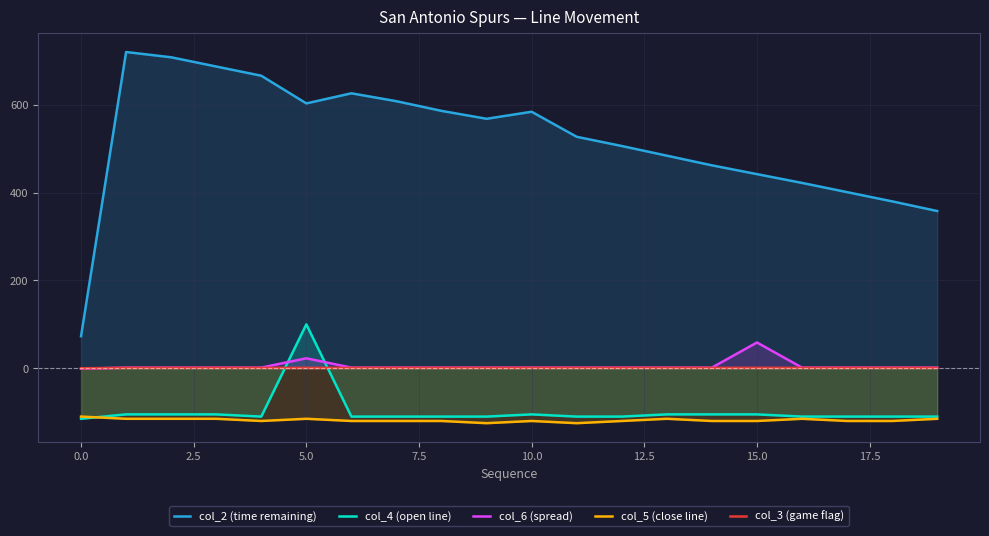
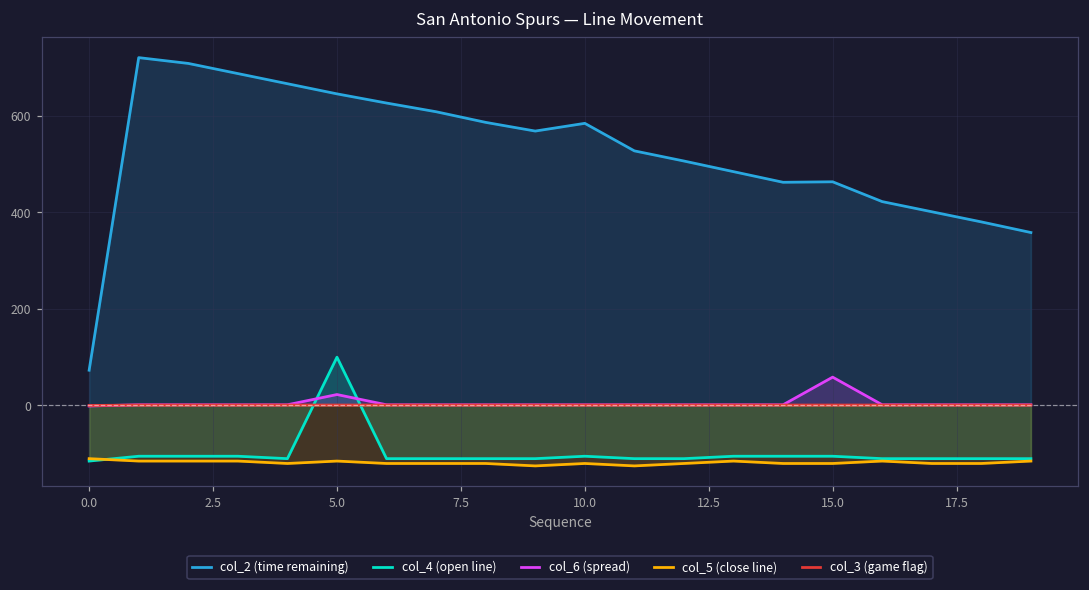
  {
    "col_2 (time remaining)": {
      "0.0": 70,
-     "5.0": 600,
+     "5.0": 650,
      "10.0": 580,
-     "15.0": 440
+     "15.0": 460
    },
    "col_6 (spread)": {
      "5.0": 20,
      "15.0": 60
    }
  }
